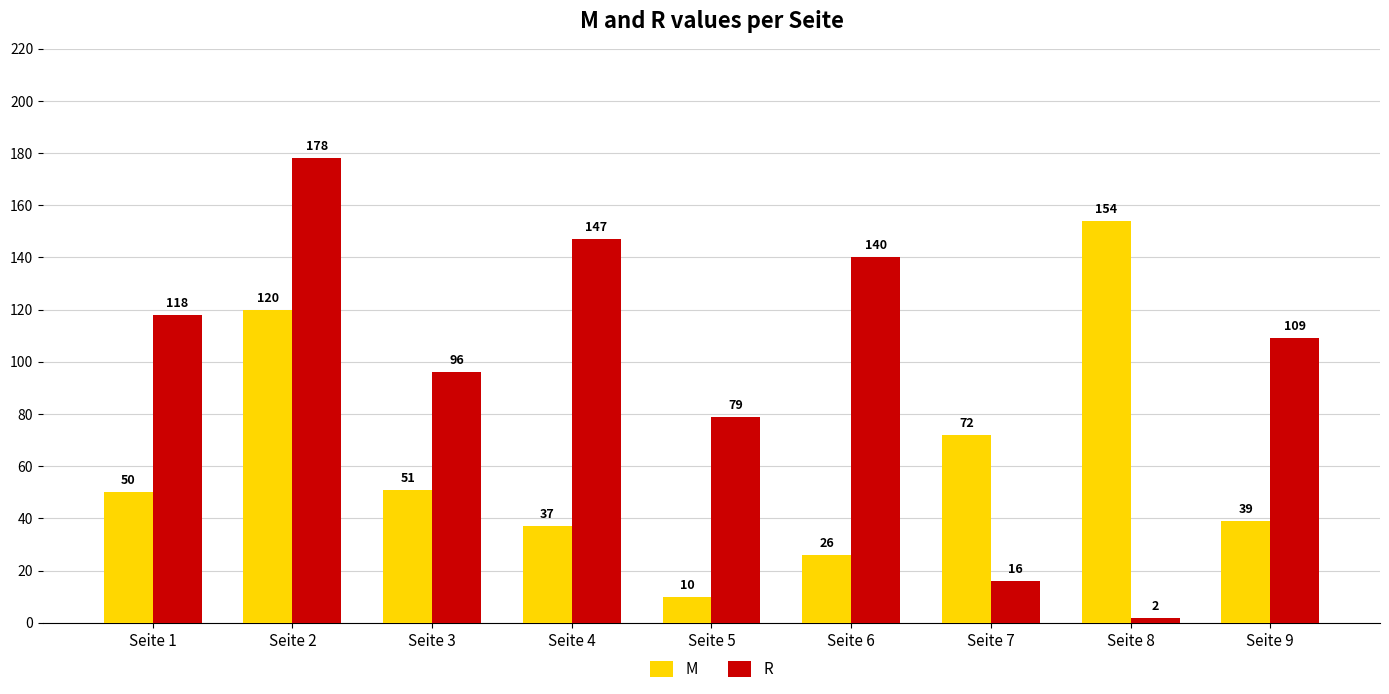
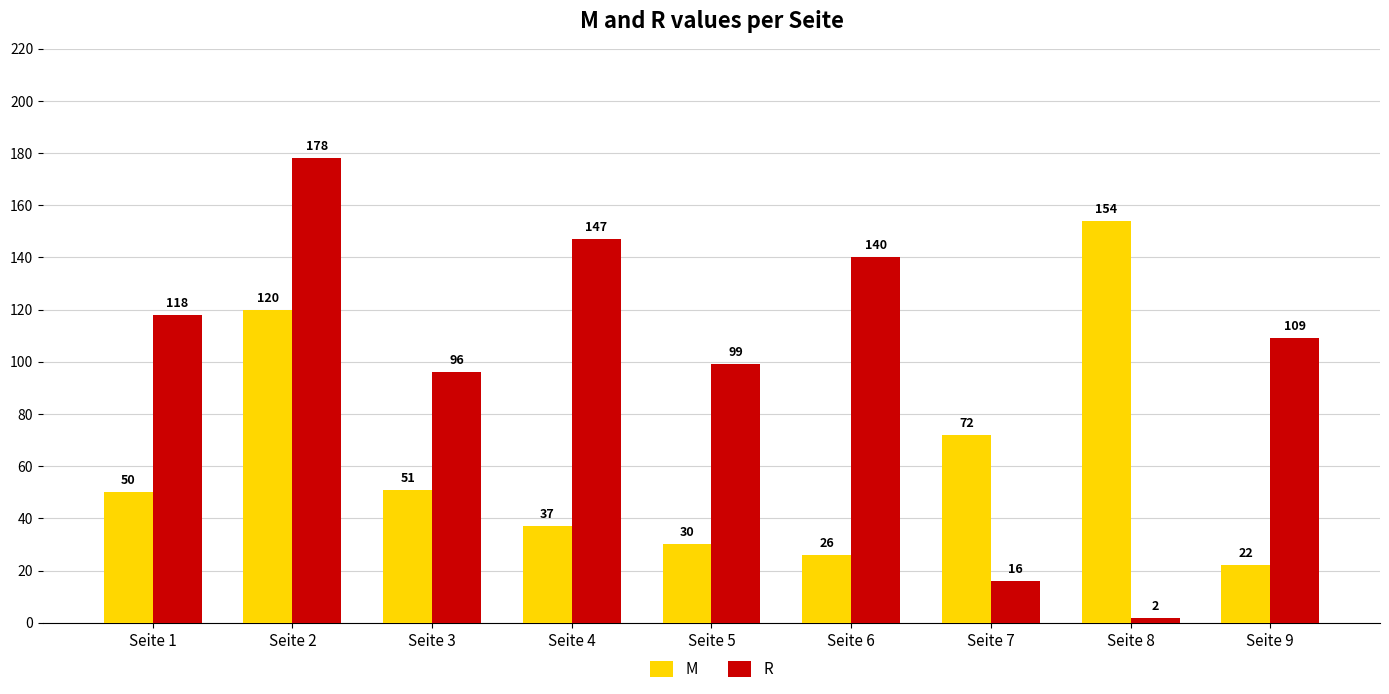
  {
    "M": {
      "Seite 1": 50,
      "Seite 2": 120,
      "Seite 3": 51,
      "Seite 4": 37,
-     "Seite 5": 10,
+     "Seite 5": 30,
      "Seite 6": 26,
      "Seite 7": 72,
      "Seite 8": 154,
-     "Seite 9": 39
+     "Seite 9": 22
    },
    "R": {
      "Seite 1": 118,
      "Seite 2": 178,
      "Seite 3": 96,
      "Seite 4": 147,
-     "Seite 5": 79,
+     "Seite 5": 99,
      "Seite 6": 140,
      "Seite 7": 16,
      "Seite 8": 2,
      "Seite 9": 109
    }
  }
